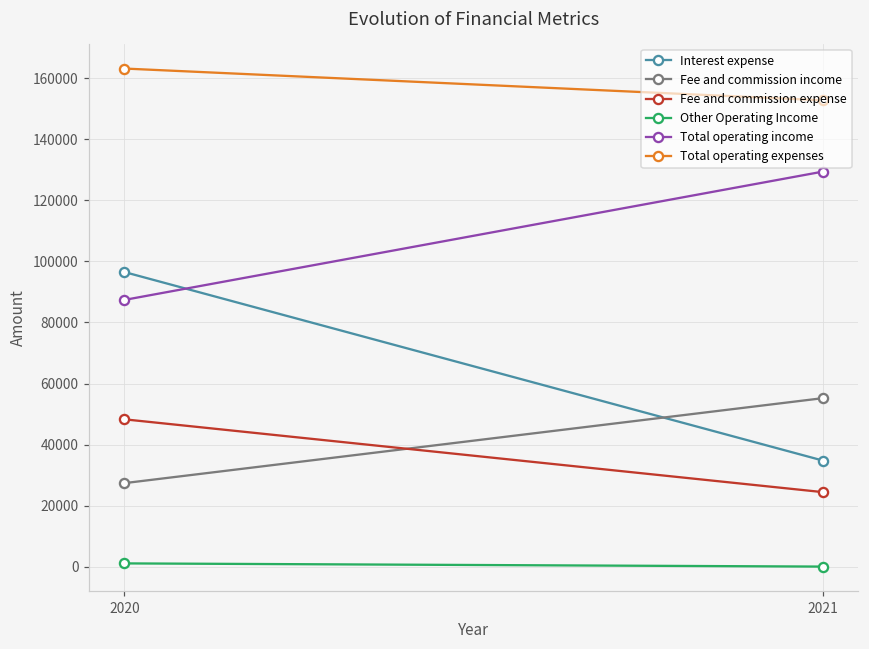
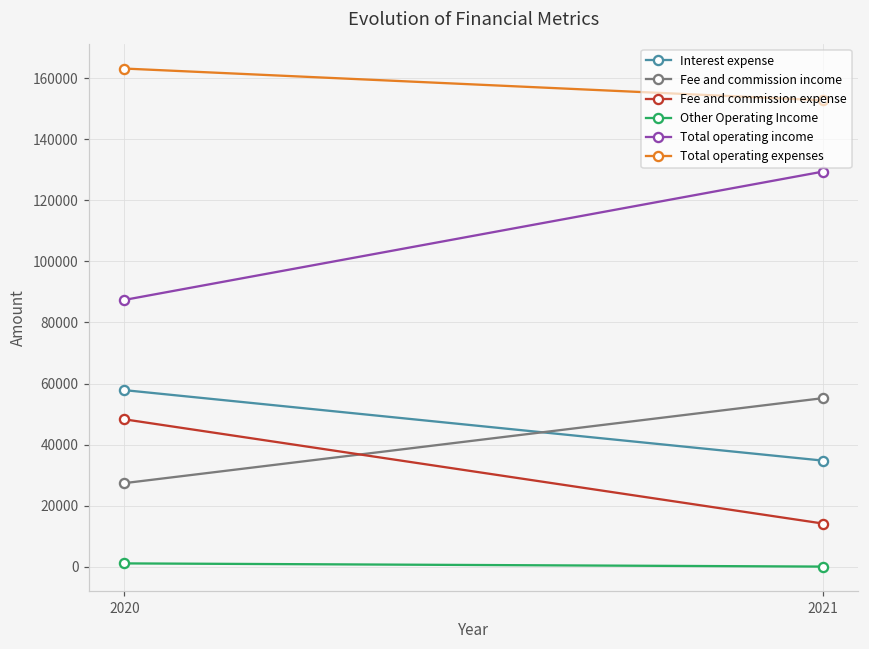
  {
    "Interest expense": {
-     "2020": 97000,
+     "2020": 58000,
      "2021": 35000
    },
    "Fee and commission income": {
      "2020": 27000,
      "2021": 55000
    },
    "Fee and commission expense": {
      "2020": 48000,
-     "2021": 24000
+     "2021": 14000
    },
    "Other Operating Income": {
      "2020": 1000,
      "2021": 0
    },
    "Total operating income": {
      "2020": 87000,
      "2021": 129000
    },
    "Total operating expenses": {
      "2020": 163000
    }
  }
